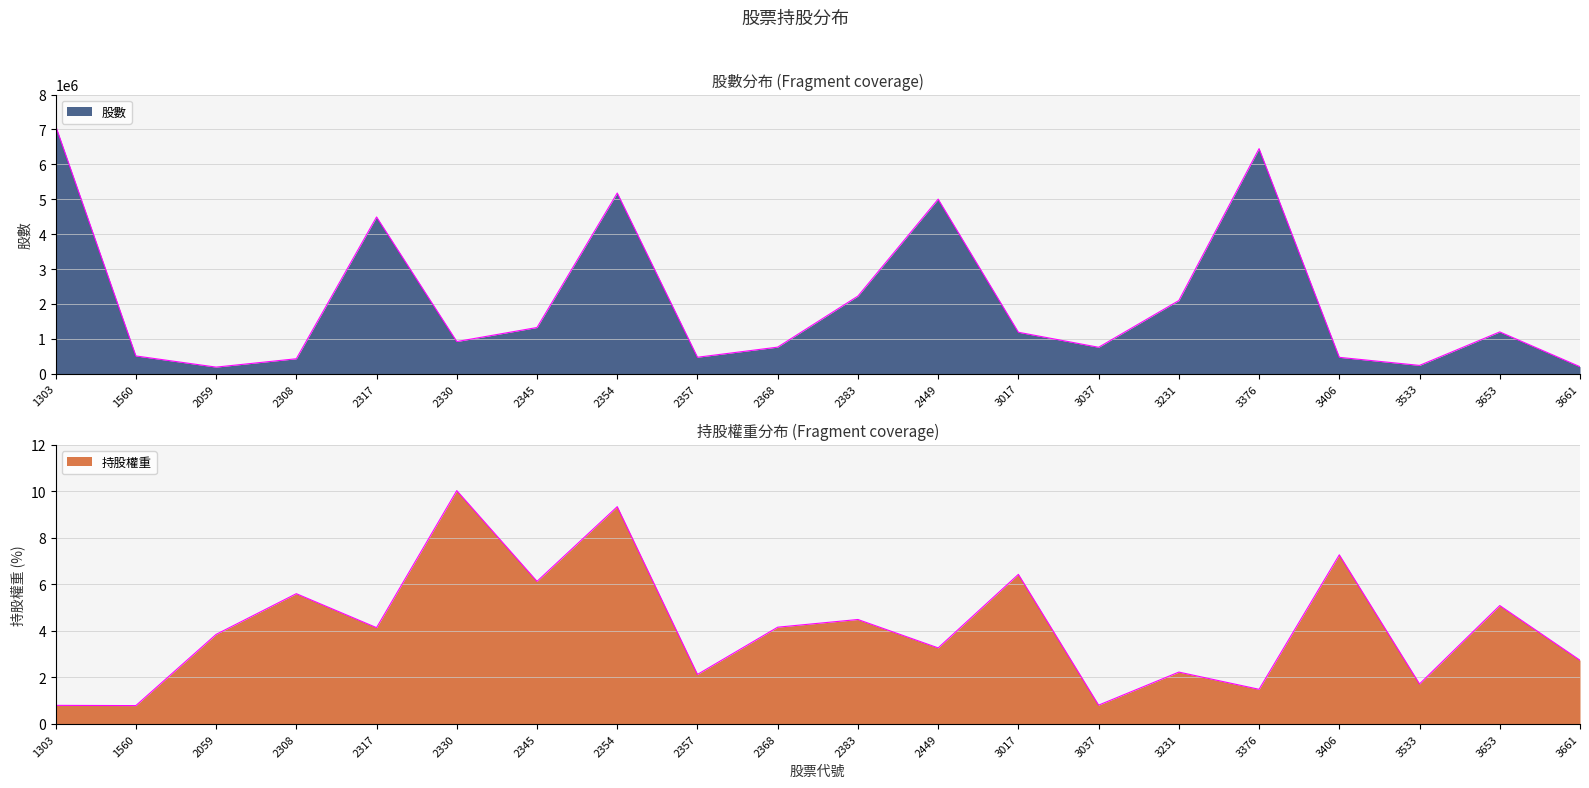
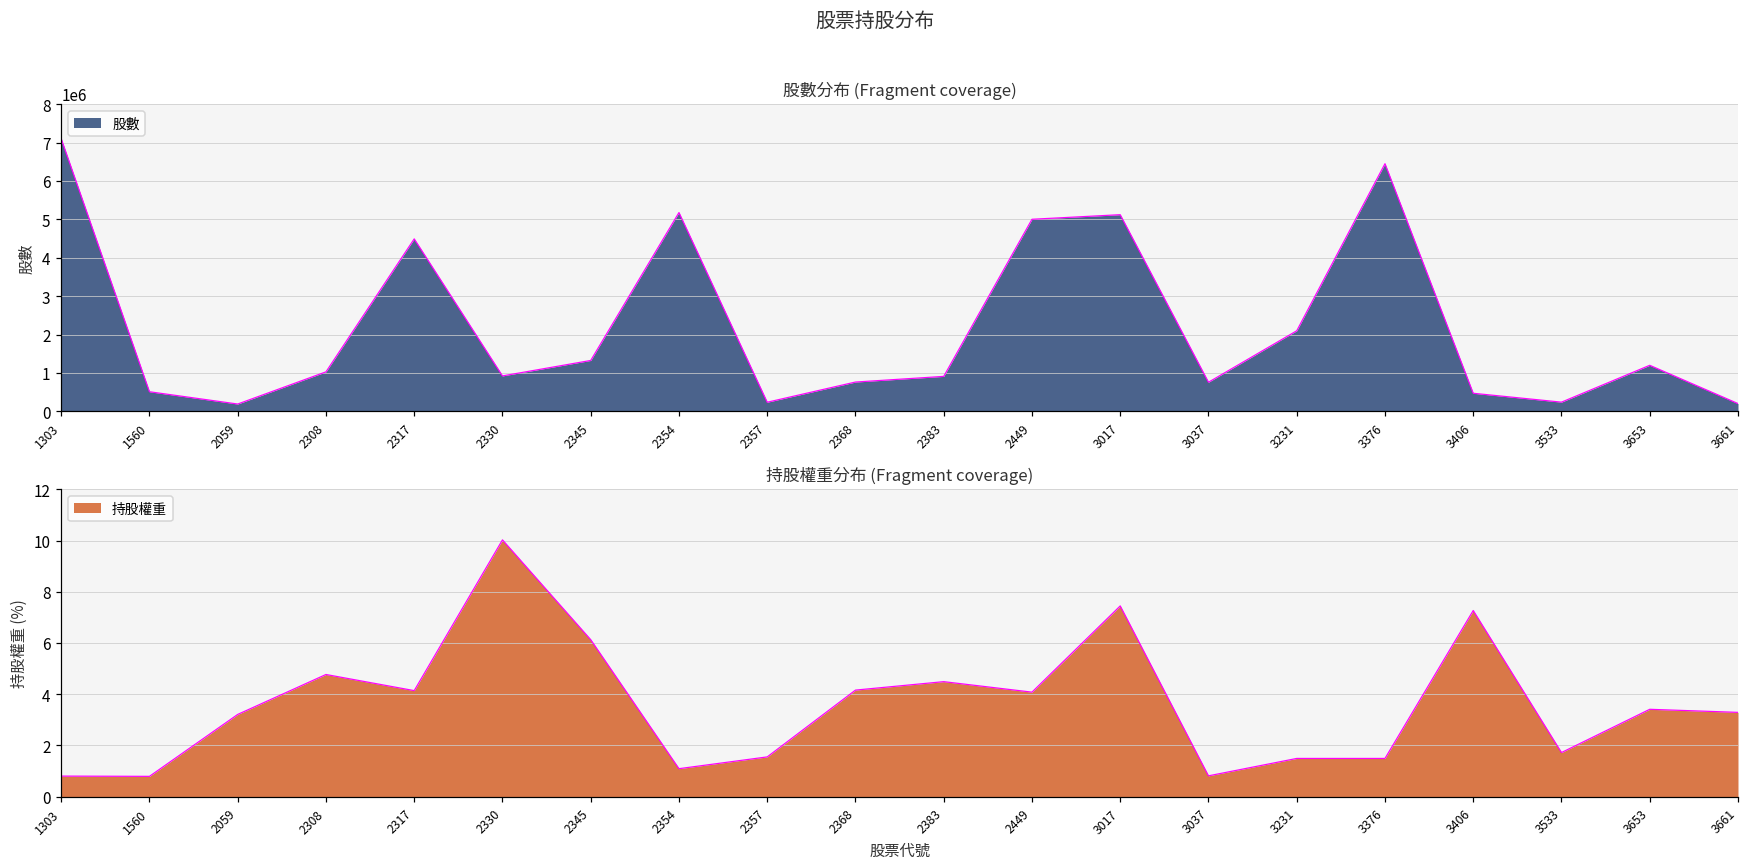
  {
    "股數分布 (Fragment coverage)": {
      "1303": 7100000,
      "1560": 500000,
      "2059": 200000,
-     "2308": 400000,
+     "2308": 1000000,
      "2317": 4500000,
      "2330": 900000,
      "2345": 1300000,
      "2354": 5200000,
-     "2357": 500000,
+     "2357": 200000,
      "2368": 800000,
-     "2383": 2200000,
+     "2383": 900000,
      "2449": 5000000,
-     "3017": 1200000,
+     "3017": 5100000,
      "3037": 800000,
      "3231": 2100000,
      "3376": 6500000,
      "3406": 500000,
      "3533": 200000,
      "3653": 1200000,
      "3661": 200000
    },
    "持股權重分布 (Fragment coverage)": {
      "1303": 0.8,
      "1560": 0.8,
-     "2059": 3.9,
-     "2308": 5.6,
+     "2059": 3.2,
+     "2308": 4.8,
      "2317": 4.1,
      "2330": 10.0,
      "2345": 6.1,
-     "2354": 9.3,
-     "2357": 2.1,
+     "2354": 1.1,
+     "2357": 1.6,
      "2368": 4.2,
      "2383": 4.5,
-     "2449": 3.3,
-     "3017": 6.4,
+     "2449": 4.1,
+     "3017": 7.5,
      "3037": 0.8,
-     "3231": 2.2,
+     "3231": 1.5,
      "3376": 1.5,
      "3406": 7.3,
      "3533": 1.7,
-     "3653": 5.1,
-     "3661": 2.7
+     "3653": 3.4,
+     "3661": 3.3
    }
  }
